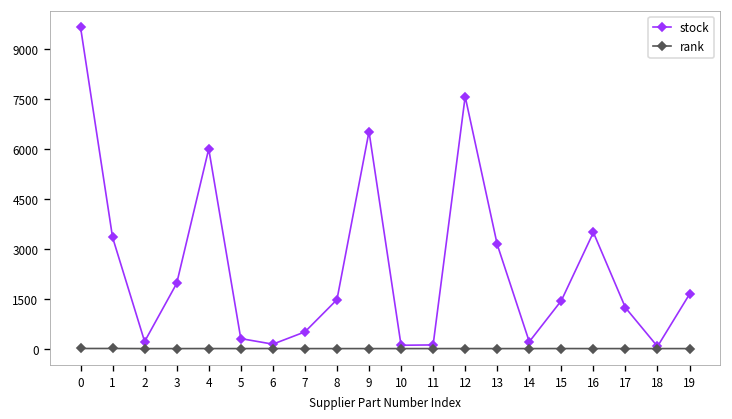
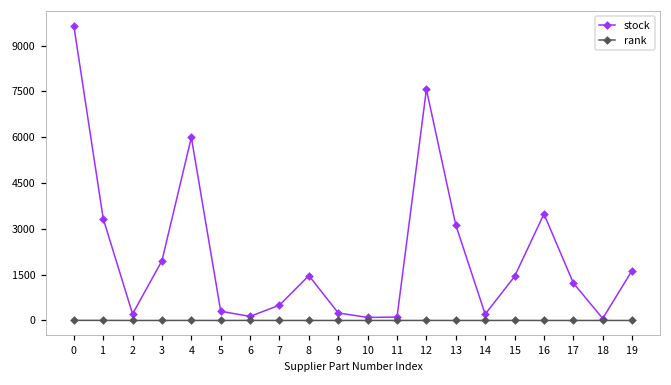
  {
    "stock": {
      "0": 9600,
      "1": 3300,
      "2": 200,
      "3": 2000,
      "4": 6000,
      "5": 300,
      "6": 100,
      "7": 500,
      "8": 1500,
-     "9": 6500,
+     "9": 200,
      "10": 100,
      "11": 100,
      "12": 7600,
      "13": 3100,
      "14": 200,
      "15": 1400,
      "16": 3500,
      "17": 1200,
      "19": 1600
    },
    "rank": {
      "0": 0,
      "1": 0,
      "2": 0,
      "3": 0,
      "4": 0,
      "5": 0,
      "6": 0,
      "7": 0,
      "8": 0,
      "9": 0,
      "10": 0,
      "11": 0,
      "12": 0,
      "13": 0,
      "14": 0,
      "15": 0,
      "16": 0,
      "17": 0,
      "19": 0
    }
  }
